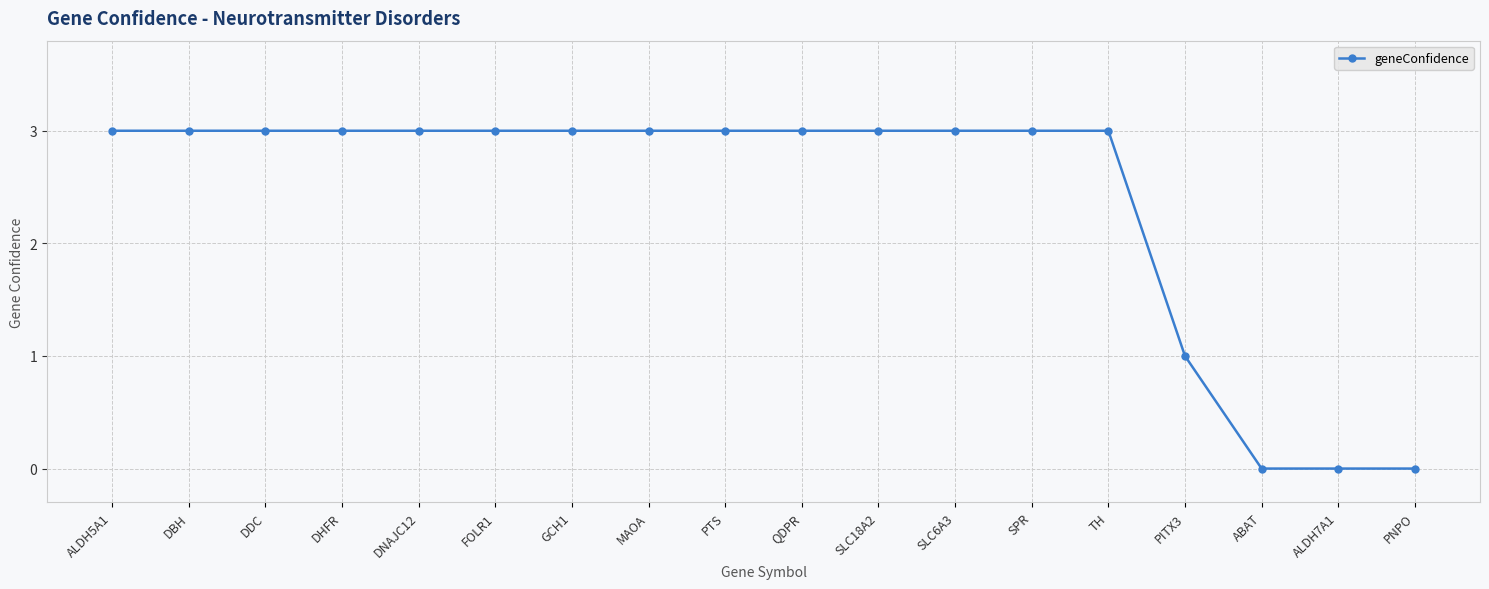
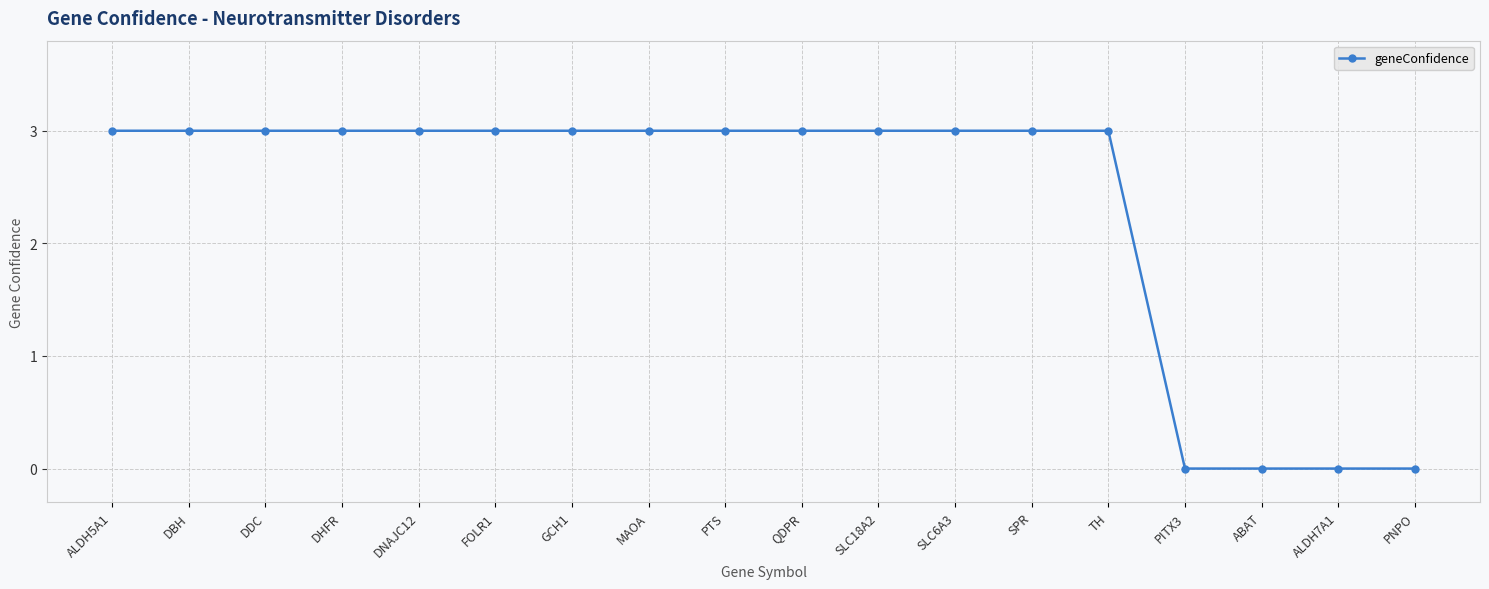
  {
    "ALDH5A1": 3,
    "DBH": 3,
    "DDC": 3,
    "DHFR": 3,
    "DNAJC12": 3,
    "FOLR1": 3,
    "GCH1": 3,
    "MAOA": 3,
    "PTS": 3,
    "QDPR": 3,
    "SLC18A2": 3,
    "SLC6A3": 3,
    "SPR": 3,
    "TH": 3,
-   "PITX3": 1,
+   "PITX3": 0,
    "ABAT": 0,
    "ALDH7A1": 0,
    "PNPO": 0
  }
